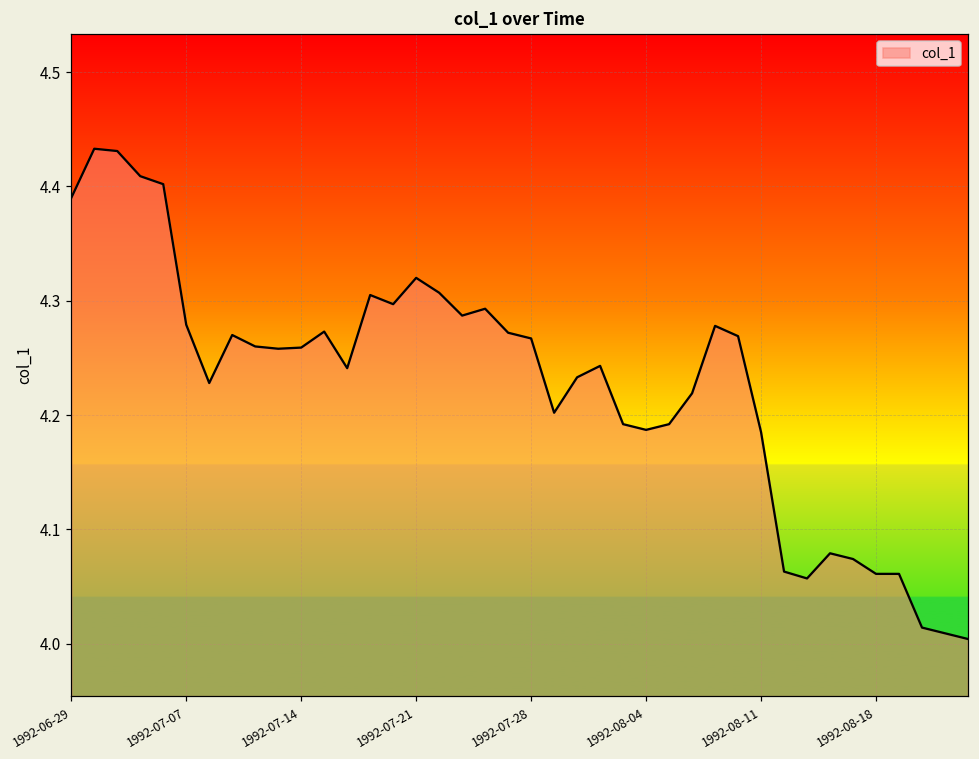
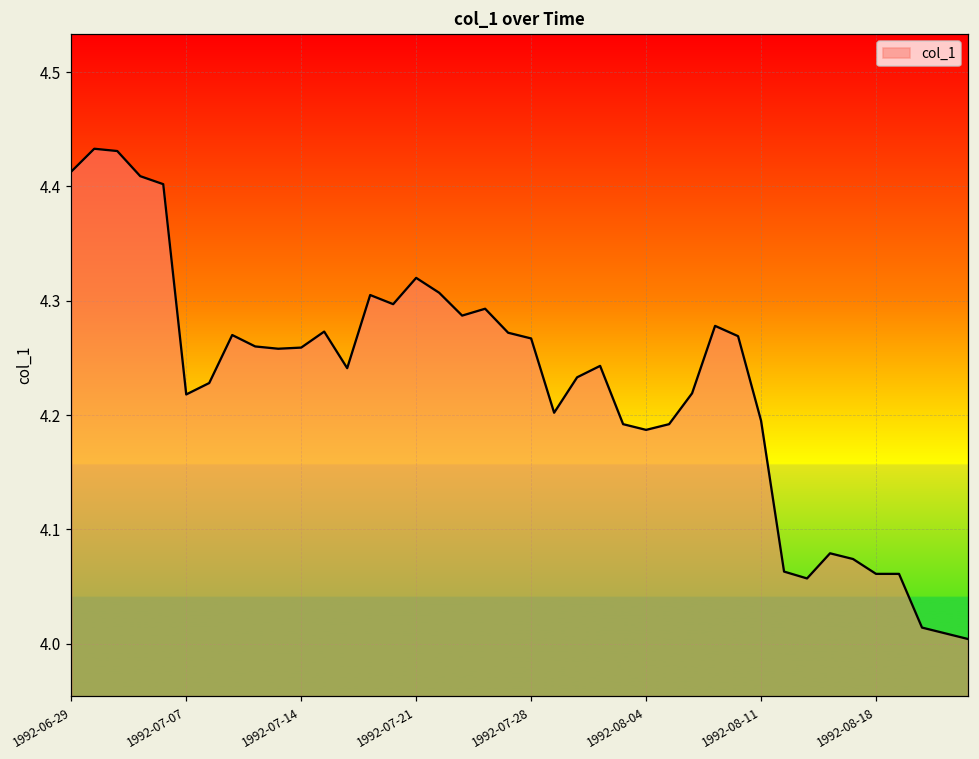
  {
-   "1992-06-29": 4.390,
-   "1992-07-07": 4.279,
+   "1992-06-29": 4.413,
+   "1992-07-07": 4.218,
    "1992-07-14": 4.259,
    "1992-07-21": 4.320,
    "1992-07-28": 4.267,
    "1992-08-04": 4.187,
-   "1992-08-11": 4.185,
+   "1992-08-11": 4.195,
    "1992-08-18": 4.061
  }
